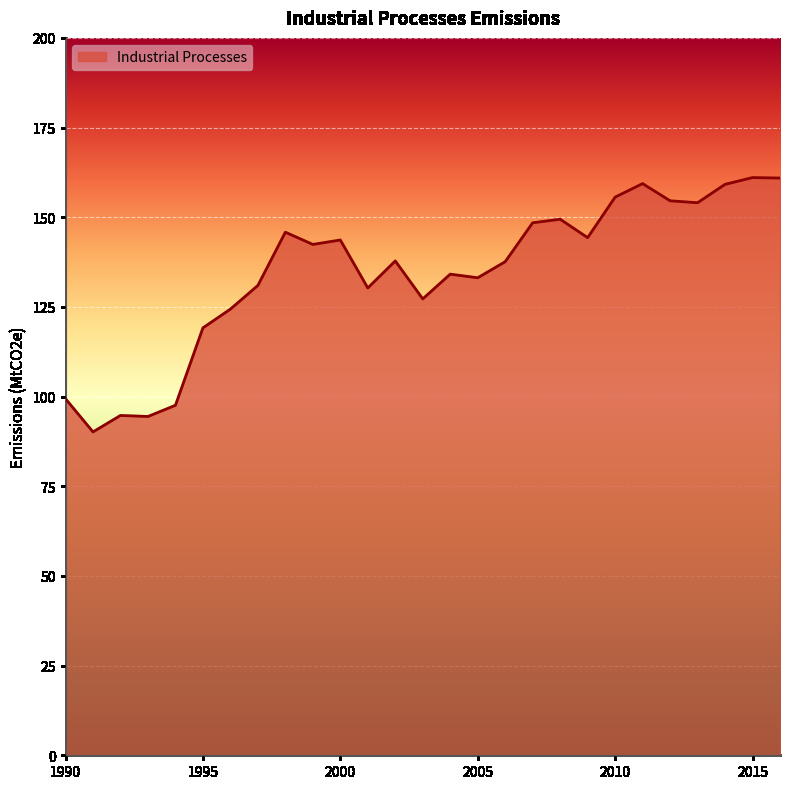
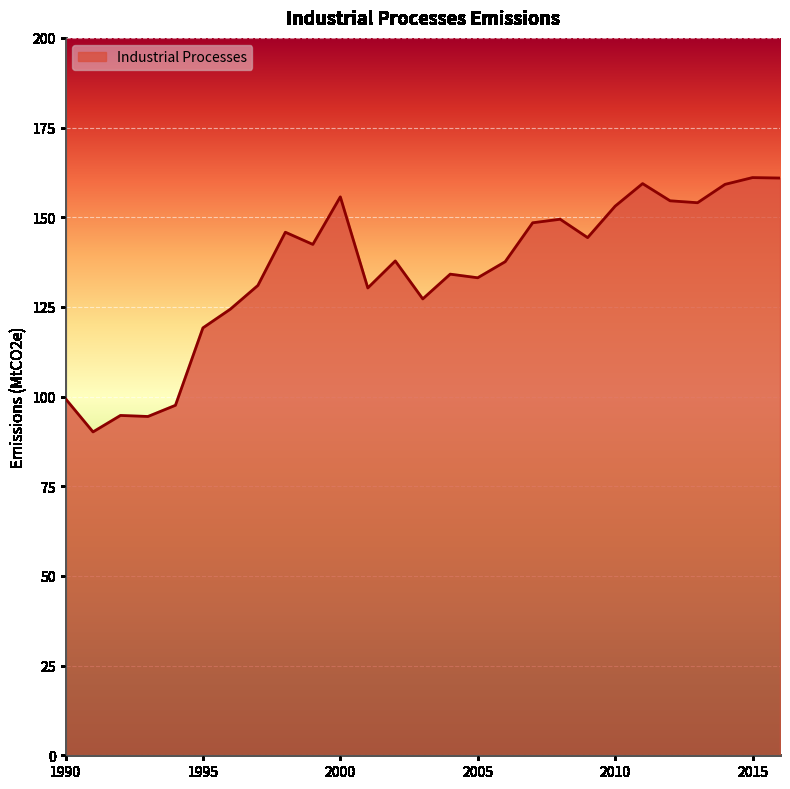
  {
    "1990": 99,
    "1995": 119,
-   "2000": 144,
+   "2000": 156,
    "2005": 133,
-   "2010": 156,
+   "2010": 153,
    "2015": 161
  }
